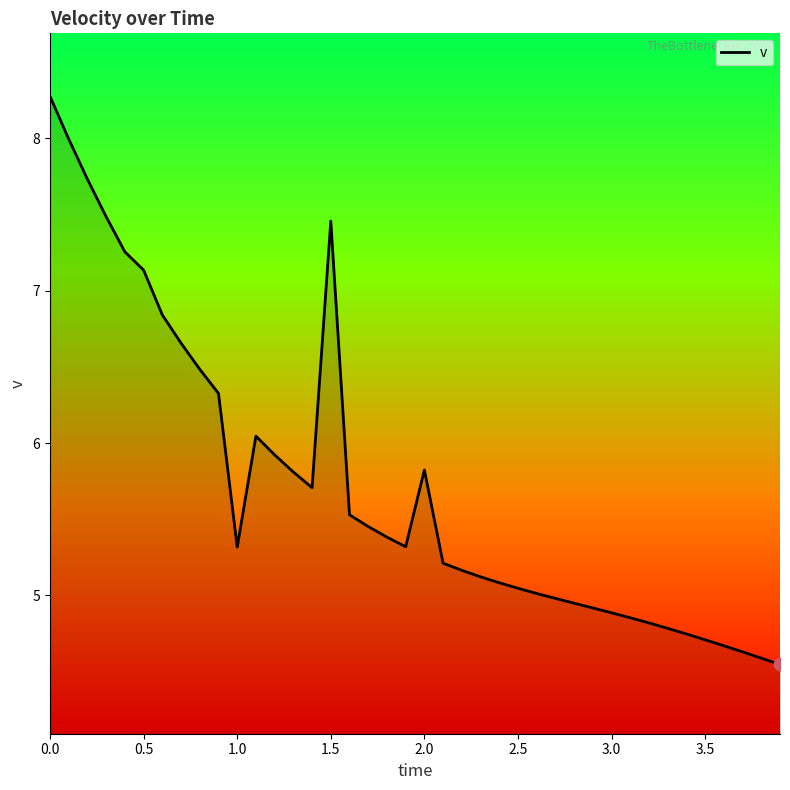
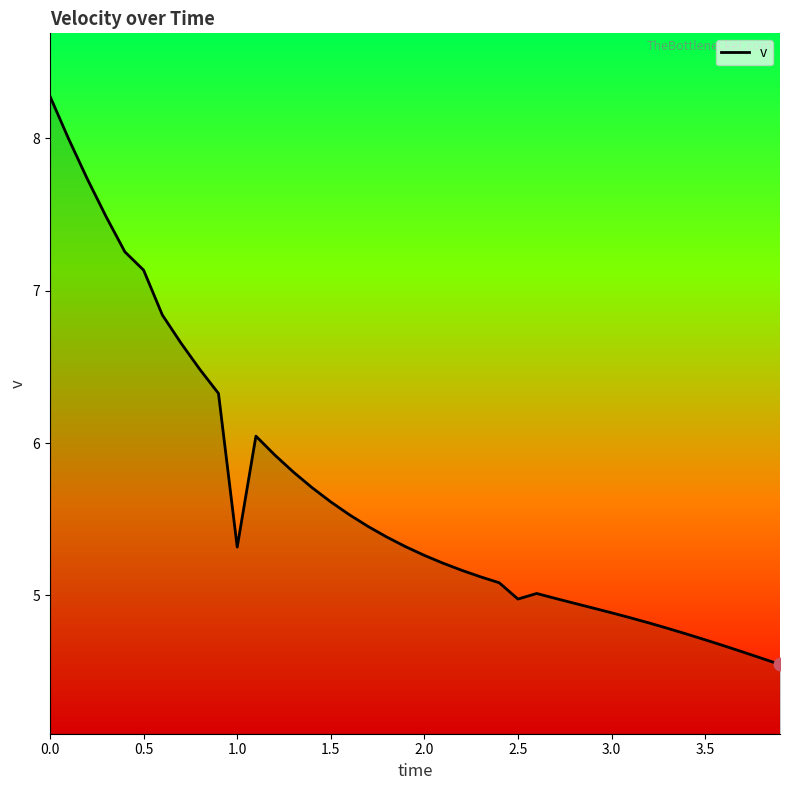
  {
    "v": {
      "0.0": 8.28,
      "0.5": 7.14,
      "1.0": 5.32,
-     "1.5": 7.46,
-     "2.0": 5.82,
-     "2.5": 5.05,
+     "1.5": 5.61,
+     "2.0": 5.26,
+     "2.5": 4.98,
      "3.0": 4.89,
      "3.5": 4.71
    }
  }
